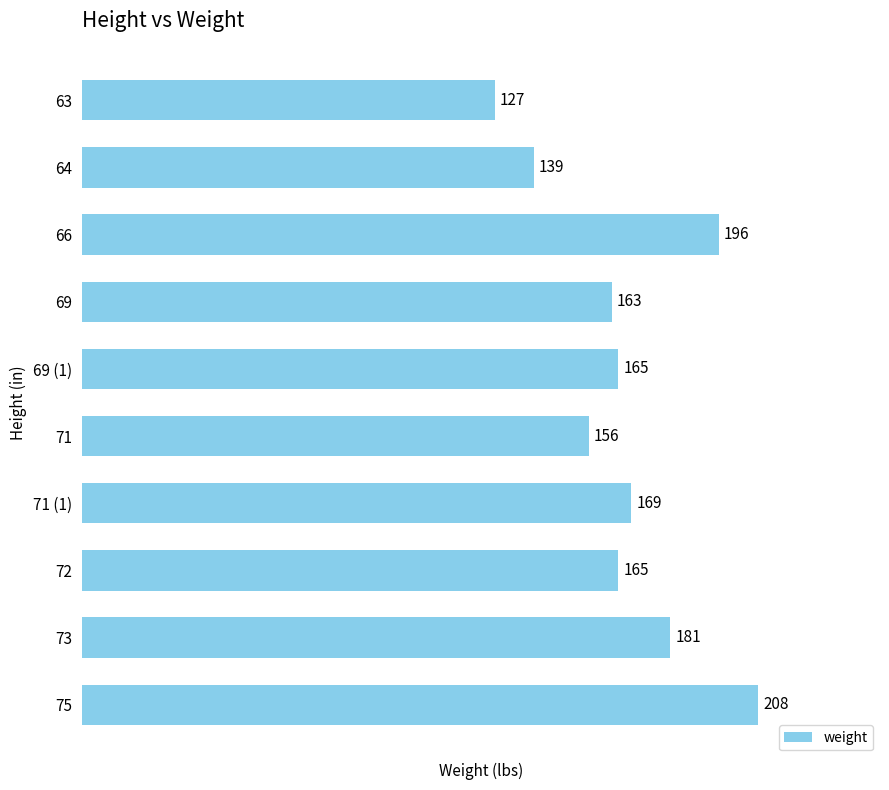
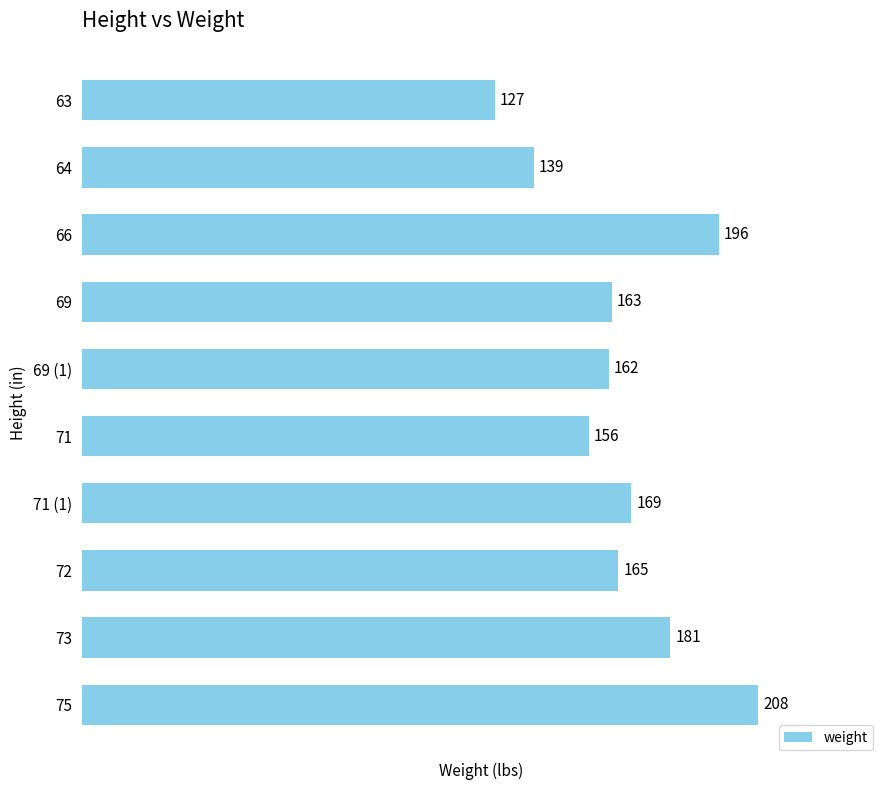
  {
    "63": 127,
    "64": 139,
    "66": 196,
    "69": 163,
-   "69 (1)": 165,
+   "69 (1)": 162,
    "71": 156,
    "71 (1)": 169,
    "72": 165,
    "73": 181,
    "75": 208
  }
